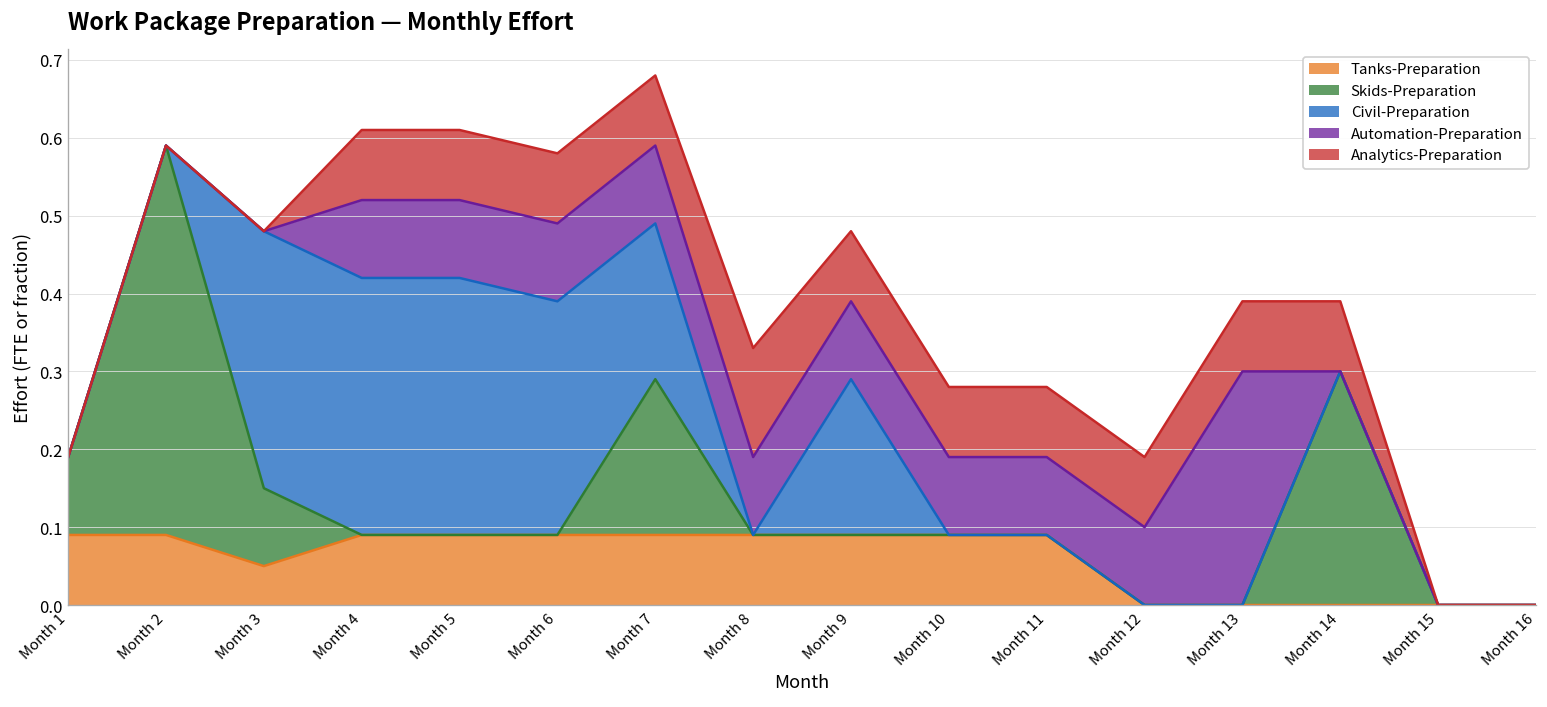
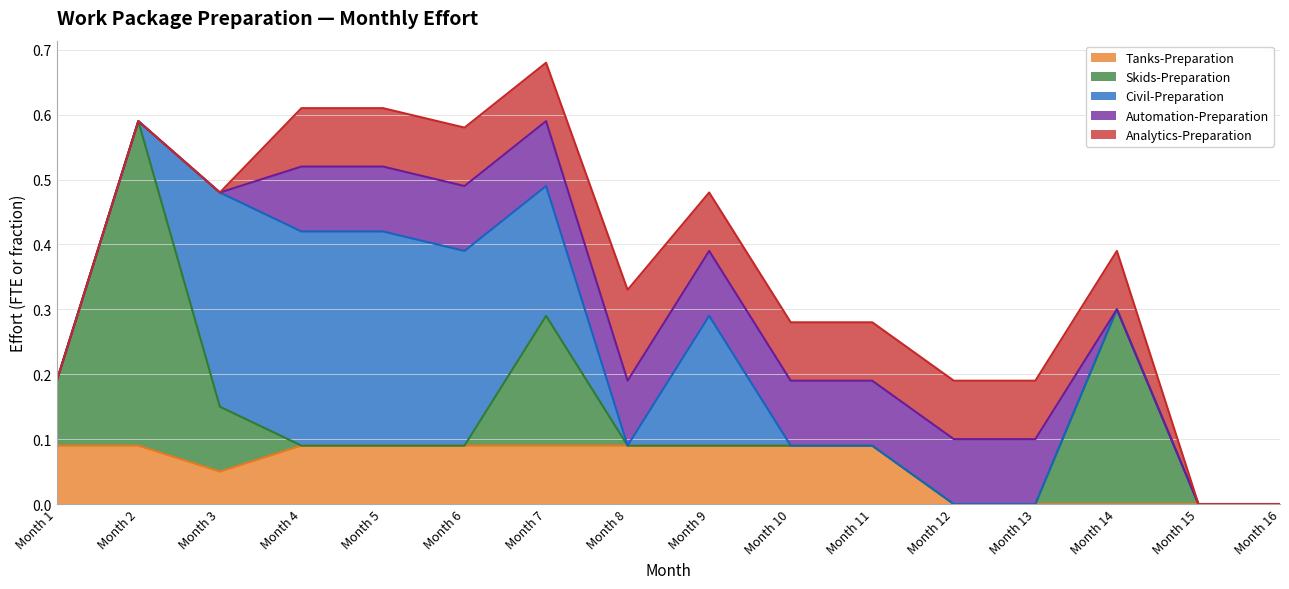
  {
    "Tanks-Preparation": {
      "Month 1": 0.09,
      "Month 2": 0.09,
      "Month 3": 0.05,
      "Month 7": 0.09,
      "Month 14": 0.0
    },
    "Skids-Preparation": {
      "Month 3": 0.1,
      "Month 7": 0.2
    },
    "Civil-Preparation": {
      "Month 4": 0.33,
      "Month 5": 0.33,
      "Month 6": 0.3,
      "Month 7": 0.2,
      "Month 9": 0.2
    },
    "Automation-Preparation": {
      "Month 4": 0.1,
      "Month 5": 0.1,
      "Month 6": 0.1,
      "Month 7": 0.1,
      "Month 8": 0.1,
      "Month 9": 0.1,
      "Month 10": 0.1,
      "Month 11": 0.1,
      "Month 12": 0.1,
-     "Month 13": 0.3
+     "Month 13": 0.1
    },
    "Analytics-Preparation": {
      "Month 4": 0.09,
      "Month 5": 0.09,
      "Month 6": 0.09,
      "Month 7": 0.09,
      "Month 8": 0.14,
      "Month 9": 0.09,
      "Month 10": 0.09,
      "Month 11": 0.09,
      "Month 12": 0.09,
      "Month 13": 0.09,
      "Month 14": 0.09
    }
  }
